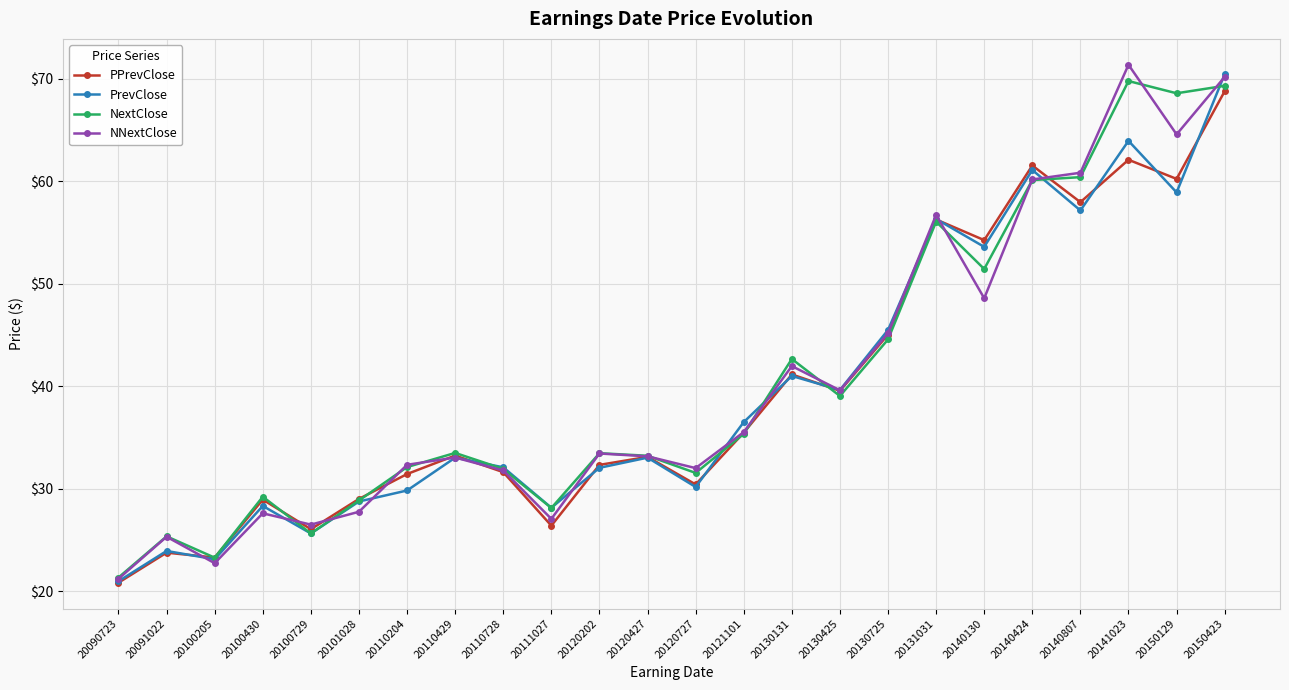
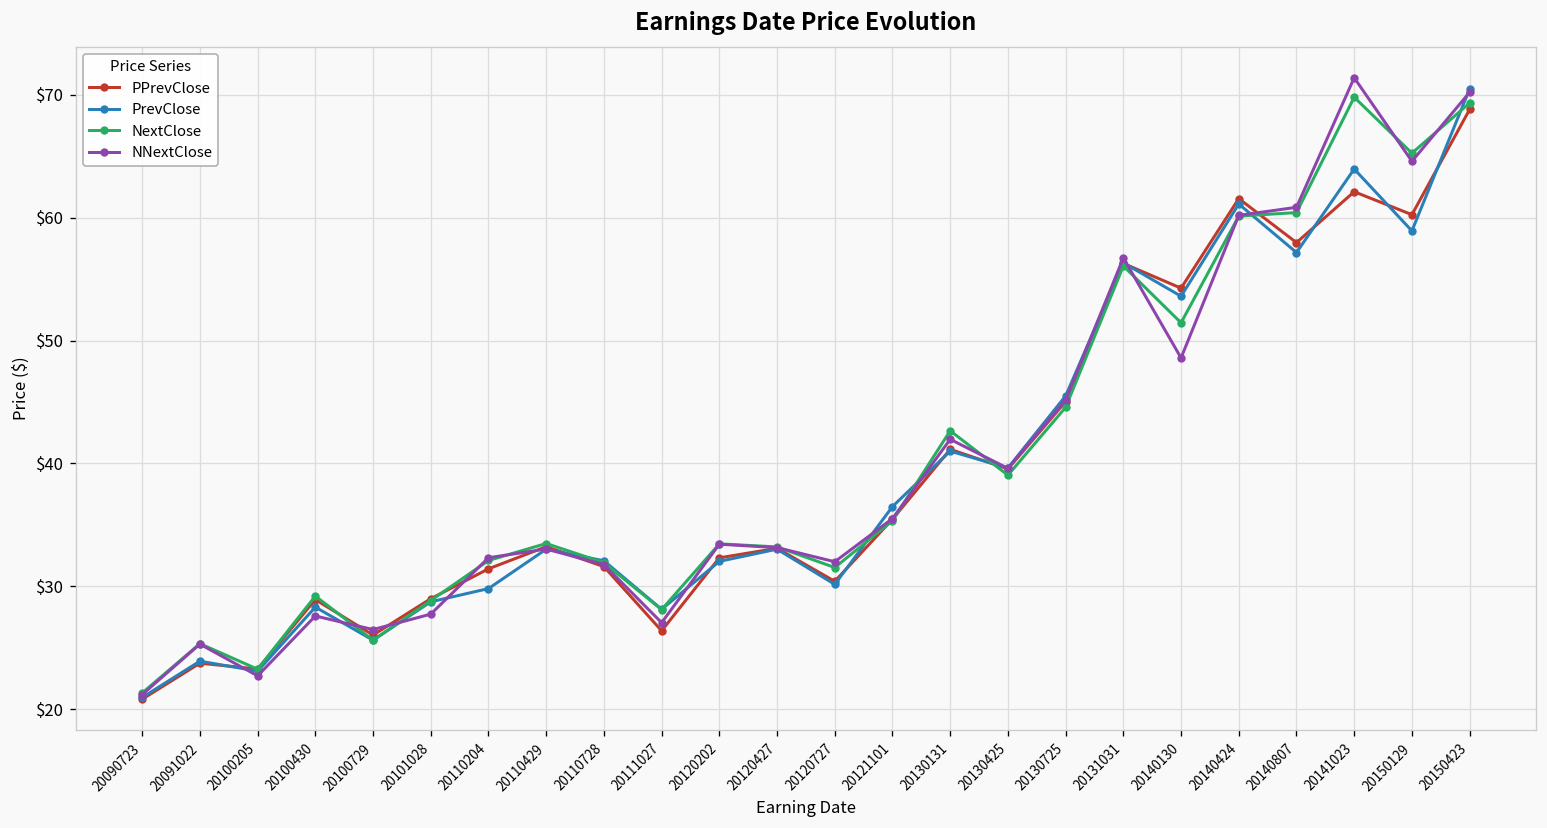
  {
    "PPrevClose": {
      "20100430": "$28.9",
      "20100729": "$26.0",
      "20110204": "$31.4",
      "20111027": "$26.4",
      "20120202": "$32.3",
      "20120727": "$30.4",
      "20140130": "$54.3",
      "20140424": "$61.5",
      "20140807": "$58.0",
      "20141023": "$62.1",
      "20150129": "$60.2",
      "20150423": "$68.8"
    },
    "PrevClose": {
      "20100430": "$28.3",
      "20110204": "$29.8",
      "20120202": "$32.0",
      "20120727": "$30.2",
      "20121101": "$36.5",
      "20130725": "$45.5",
      "20140130": "$53.6",
      "20140424": "$61.1",
      "20140807": "$57.2",
      "20141023": "$63.9",
      "20150129": "$58.9",
      "20150423": "$70.5"
    },
    "NextClose": {
      "20100430": "$29.2",
      "20110429": "$33.5",
      "20120727": "$31.5",
      "20130131": "$42.7",
      "20130425": "$39.0",
      "20130725": "$44.6",
      "20140130": "$51.4",
      "20140807": "$60.4",
      "20141023": "$69.8",
-     "20150129": "$68.6",
+     "20150129": "$65.2",
      "20150423": "$69.3"
    },
    "NNextClose": {
      "20100205": "$22.7",
      "20100430": "$27.6",
      "20100729": "$26.5",
      "20101028": "$27.7",
      "20111027": "$27.1",
      "20120727": "$32.0",
      "20130131": "$42.0",
      "20131031": "$56.7",
      "20140130": "$48.6",
      "20140807": "$60.8",
      "20141023": "$71.4",
      "20150129": "$64.6",
      "20150423": "$70.2"
    }
  }
